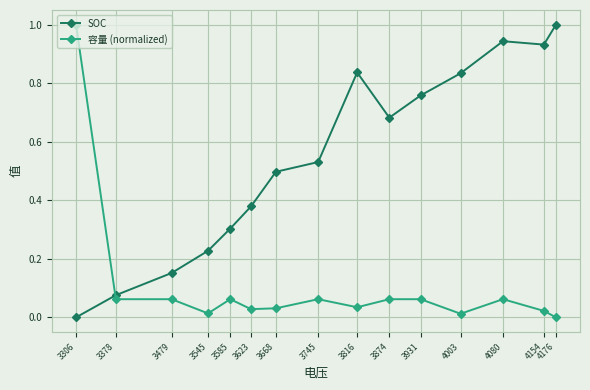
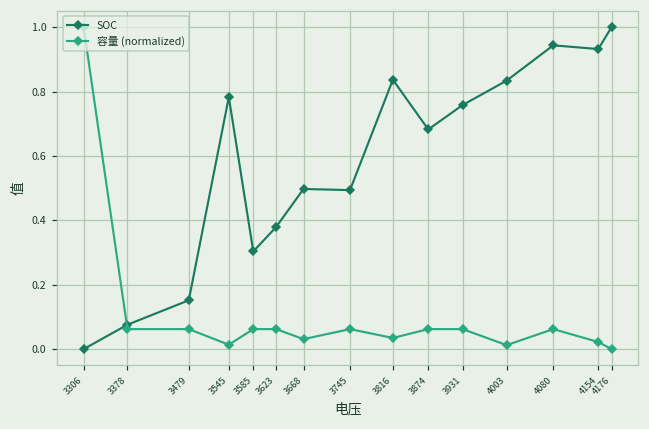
  {
    "SOC": {
      "3306": 0.00,
      "3378": 0.08,
      "3479": 0.15,
-     "3545": 0.23,
+     "3545": 0.78,
      "3585": 0.30,
      "3623": 0.38,
      "3668": 0.50,
-     "3745": 0.53,
+     "3745": 0.49,
      "3816": 0.84,
      "3874": 0.68,
      "3931": 0.76,
      "4003": 0.83,
      "4080": 0.94,
      "4154": 0.93,
      "4176": 1.00
    },
    "容量 (normalized)": {
      "3378": 0.06,
      "3479": 0.06,
      "3545": 0.01,
      "3585": 0.06,
-     "3623": 0.03,
+     "3623": 0.06,
      "3668": 0.03,
      "3745": 0.06,
      "3816": 0.03,
      "3874": 0.06,
      "3931": 0.06,
      "4003": 0.01,
      "4080": 0.06,
      "4154": 0.02,
      "4176": 0.00
    }
  }
